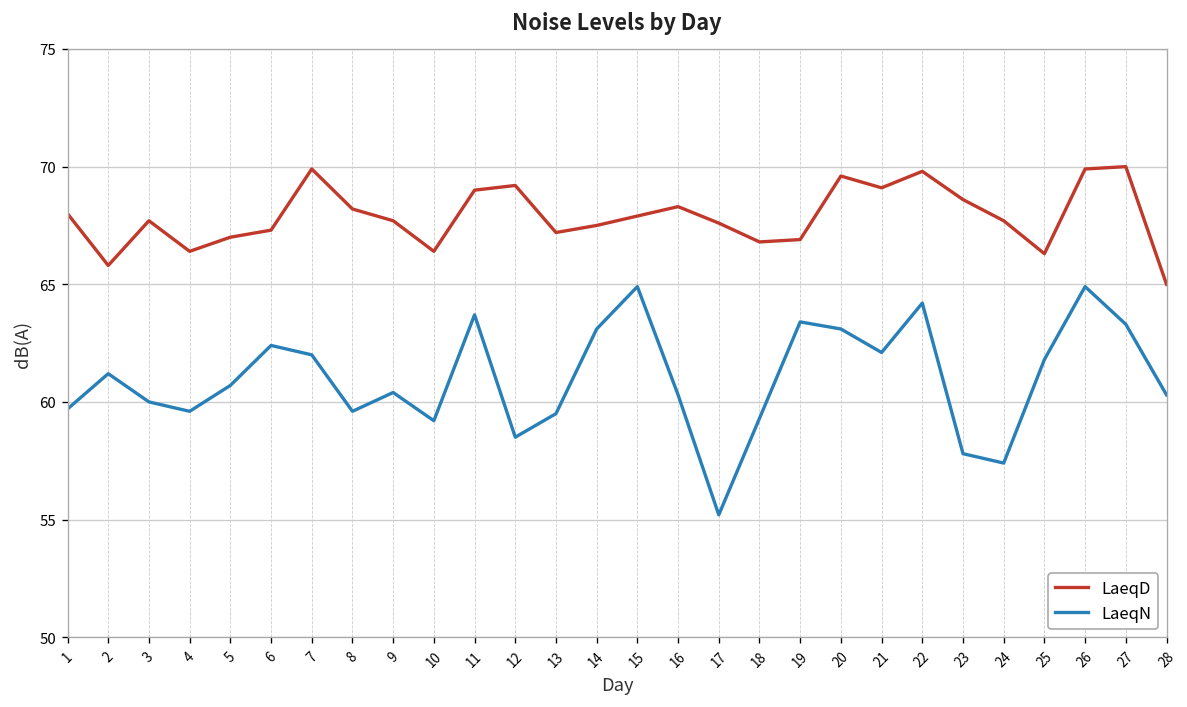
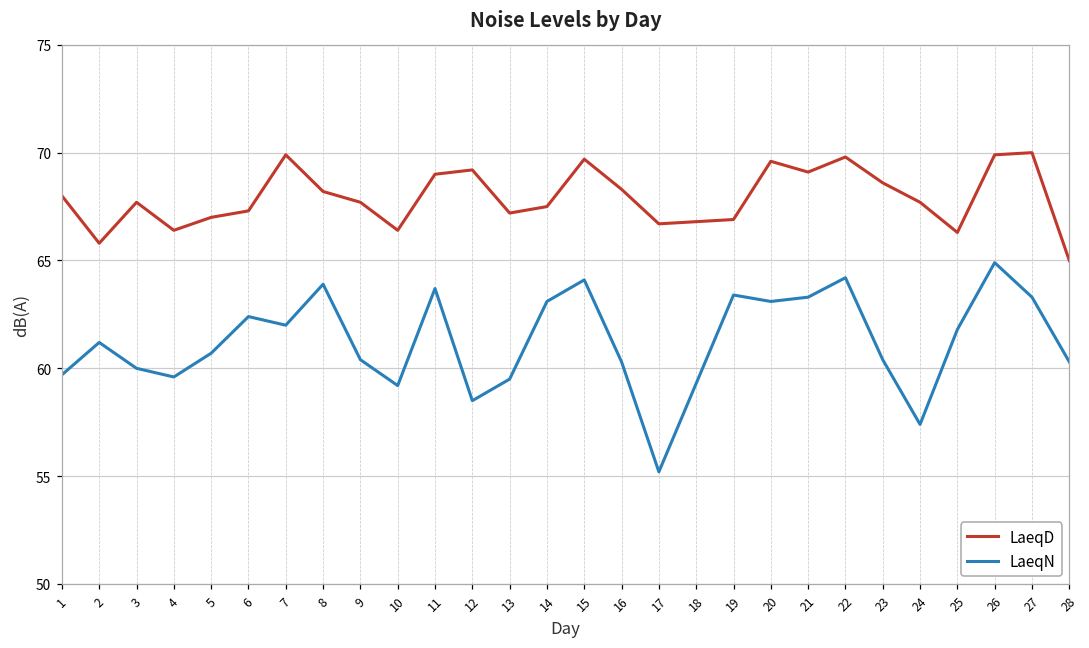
  {
    "LaeqD": {
      "1": 68.0,
      "2": 65.8,
      "3": 67.7,
      "4": 66.4,
      "5": 67.0,
      "6": 67.3,
      "7": 69.9,
      "8": 68.2,
      "9": 67.7,
      "10": 66.4,
      "11": 69.0,
      "12": 69.2,
      "13": 67.2,
      "14": 67.5,
-     "15": 67.9,
+     "15": 69.7,
      "16": 68.3,
-     "17": 67.6,
+     "17": 66.7,
      "18": 66.8,
      "19": 66.9,
      "20": 69.6,
      "21": 69.1,
      "22": 69.8,
      "23": 68.6,
      "24": 67.7,
      "25": 66.3,
      "26": 69.9,
      "27": 70.0,
      "28": 65.0
    },
    "LaeqN": {
      "1": 59.7,
      "2": 61.2,
      "3": 60.0,
      "4": 59.6,
      "5": 60.7,
      "6": 62.4,
      "7": 62.0,
-     "8": 59.6,
+     "8": 63.9,
      "9": 60.4,
      "10": 59.2,
      "11": 63.7,
      "12": 58.5,
      "13": 59.5,
      "14": 63.1,
-     "15": 64.9,
+     "15": 64.1,
      "16": 60.3,
      "17": 55.2,
      "18": 59.3,
      "19": 63.4,
      "20": 63.1,
-     "21": 62.1,
+     "21": 63.3,
      "22": 64.2,
-     "23": 57.8,
+     "23": 60.4,
      "24": 57.4,
      "25": 61.8,
      "26": 64.9,
      "27": 63.3,
      "28": 60.3
    }
  }
